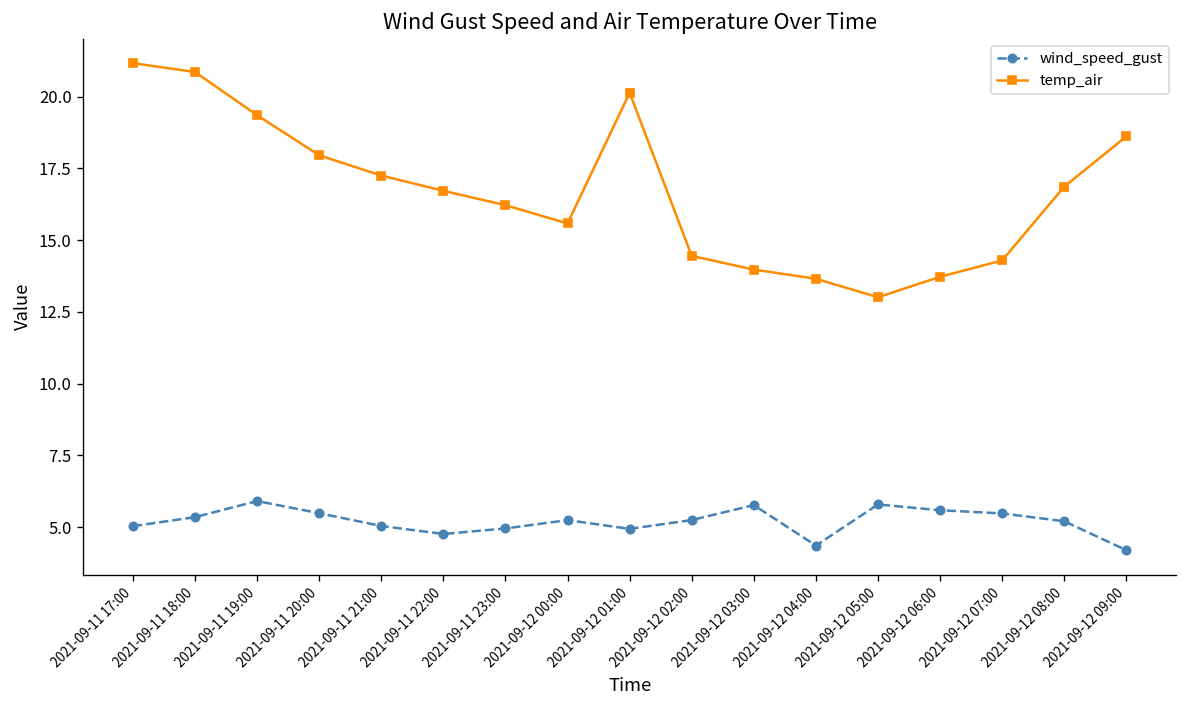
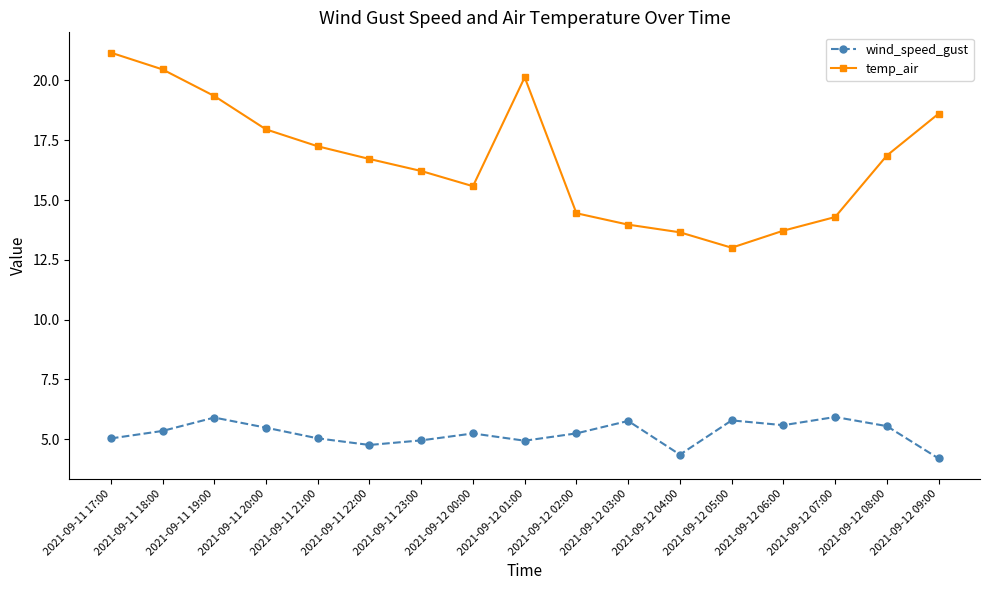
  {
    "wind_speed_gust": {
      "2021-09-11 17:00": 5.0,
      "2021-09-11 18:00": 5.3,
      "2021-09-11 19:00": 5.9,
      "2021-09-11 20:00": 5.5,
      "2021-09-11 21:00": 5.0,
      "2021-09-11 22:00": 4.8,
      "2021-09-11 23:00": 5.0,
      "2021-09-12 00:00": 5.2,
      "2021-09-12 01:00": 4.9,
      "2021-09-12 02:00": 5.2,
      "2021-09-12 03:00": 5.8,
      "2021-09-12 04:00": 4.4,
      "2021-09-12 05:00": 5.8,
      "2021-09-12 06:00": 5.6,
-     "2021-09-12 07:00": 5.5,
-     "2021-09-12 08:00": 5.2,
+     "2021-09-12 07:00": 5.9,
+     "2021-09-12 08:00": 5.5,
      "2021-09-12 09:00": 4.2
    },
    "temp_air": {
      "2021-09-11 17:00": 21.2,
-     "2021-09-11 18:00": 20.9,
+     "2021-09-11 18:00": 20.5,
      "2021-09-11 19:00": 19.3,
      "2021-09-11 20:00": 18.0,
      "2021-09-11 21:00": 17.2,
      "2021-09-11 22:00": 16.7,
      "2021-09-11 23:00": 16.2,
      "2021-09-12 00:00": 15.6,
      "2021-09-12 01:00": 20.1,
      "2021-09-12 02:00": 14.4,
      "2021-09-12 03:00": 14.0,
      "2021-09-12 04:00": 13.6,
      "2021-09-12 05:00": 13.0,
      "2021-09-12 06:00": 13.7,
      "2021-09-12 07:00": 14.3,
      "2021-09-12 08:00": 16.9,
      "2021-09-12 09:00": 18.6
    }
  }
